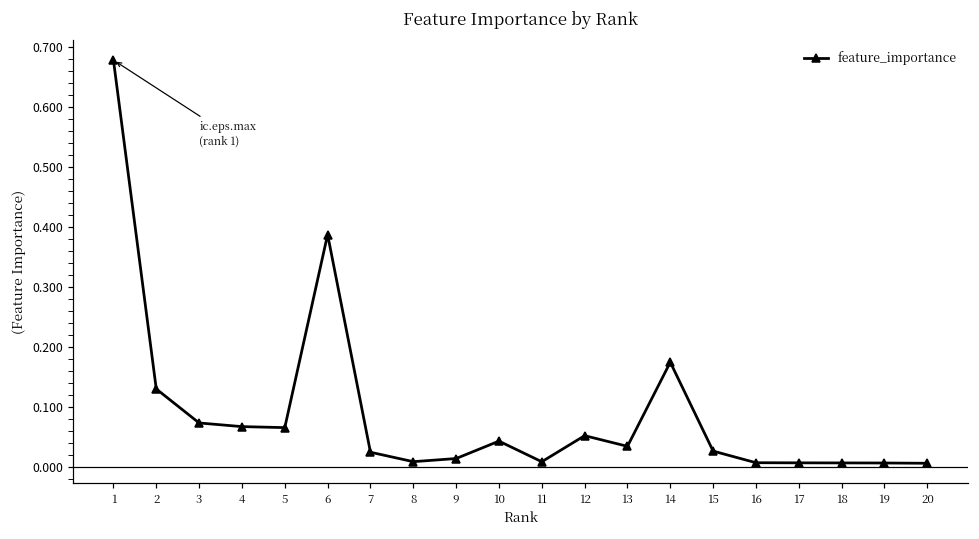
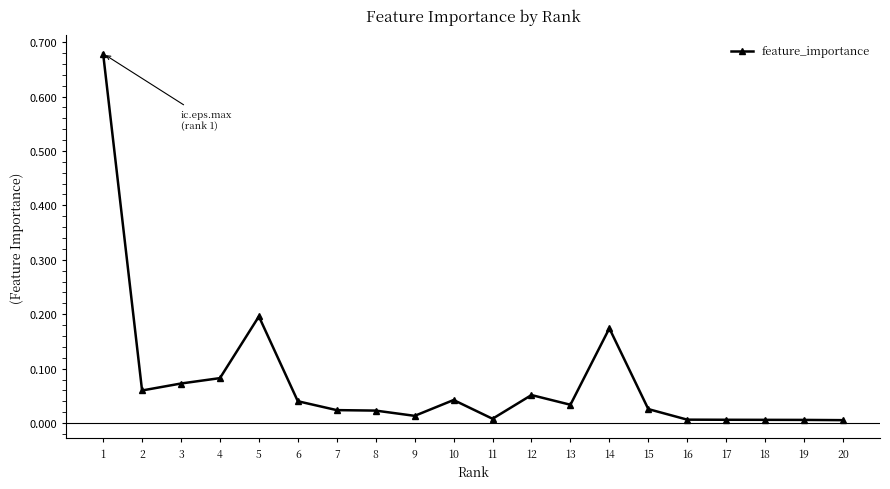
  {
-   "2": 0.13,
+   "2": 0.06,
    "3": 0.07,
-   "4": 0.07,
-   "5": 0.07,
-   "6": 0.39,
+   "4": 0.08,
+   "5": 0.20,
+   "6": 0.04,
    "7": 0.02,
-   "8": 0.01,
+   "8": 0.02,
    "9": 0.01,
    "10": 0.04,
    "11": 0.01,
    "12": 0.05,
    "13": 0.03,
    "14": 0.17,
    "15": 0.03,
    "16": 0.01,
    "17": 0.01,
    "18": 0.01,
    "19": 0.01,
    "20": 0.01
  }
